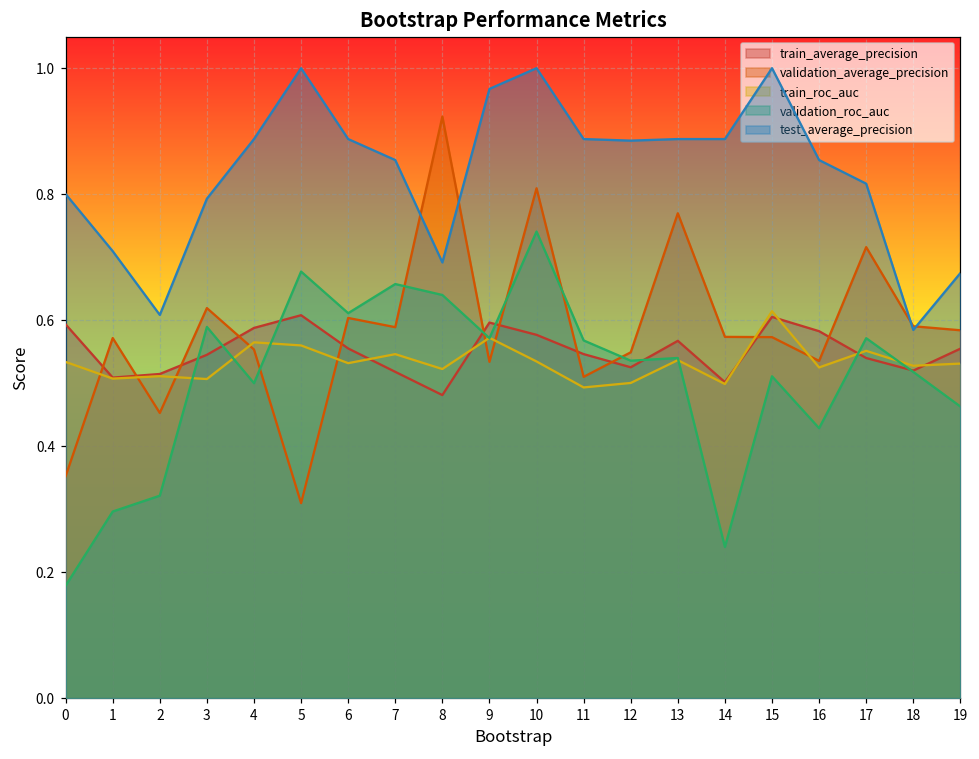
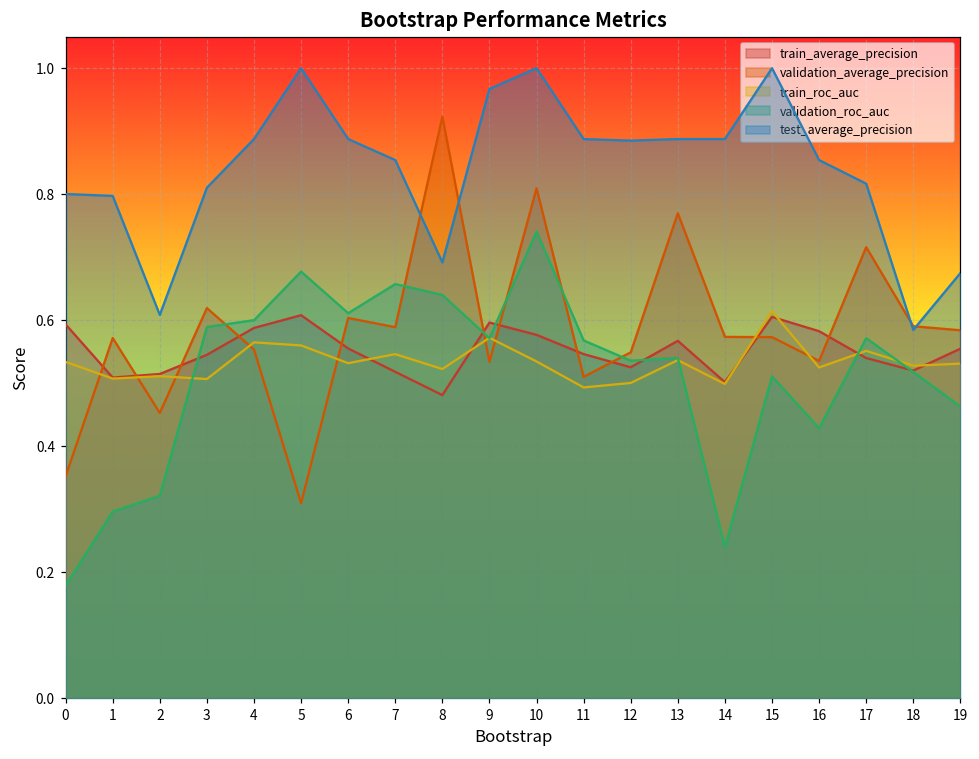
  {
    "validation_roc_auc": {
      "0": 0.18,
      "1": 0.3,
      "2": 0.32,
      "3": 0.59,
-     "4": 0.5,
+     "4": 0.6,
      "5": 0.68,
      "6": 0.61,
      "7": 0.66,
      "8": 0.64,
      "10": 0.74,
      "11": 0.57,
      "12": 0.54,
      "14": 0.24,
      "15": 0.51,
      "16": 0.43,
      "17": 0.57,
      "19": 0.46
    },
    "test_average_precision": {
      "0": 0.80,
-     "1": 0.71,
+     "1": 0.80,
      "2": 0.61,
-     "3": 0.79,
+     "3": 0.81,
      "4": 0.89,
      "5": 1.00,
      "6": 0.89,
      "7": 0.85,
      "8": 0.69,
      "9": 0.97,
      "10": 1.00,
      "11": 0.89,
      "12": 0.89,
      "13": 0.89,
      "14": 0.89,
      "16": 0.85,
      "17": 0.82,
      "18": 0.58,
      "19": 0.67
    }
  }
